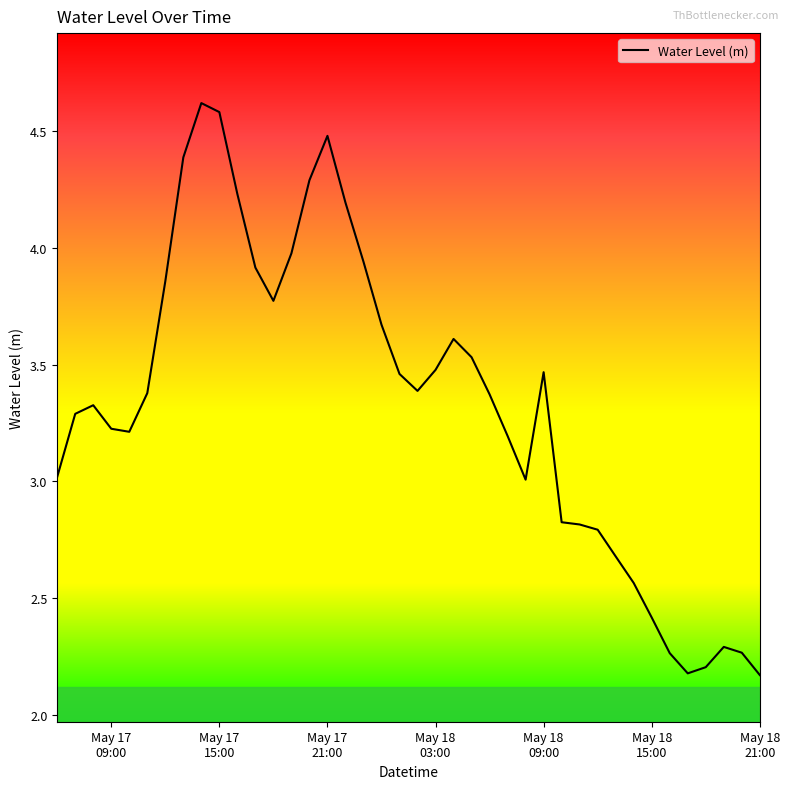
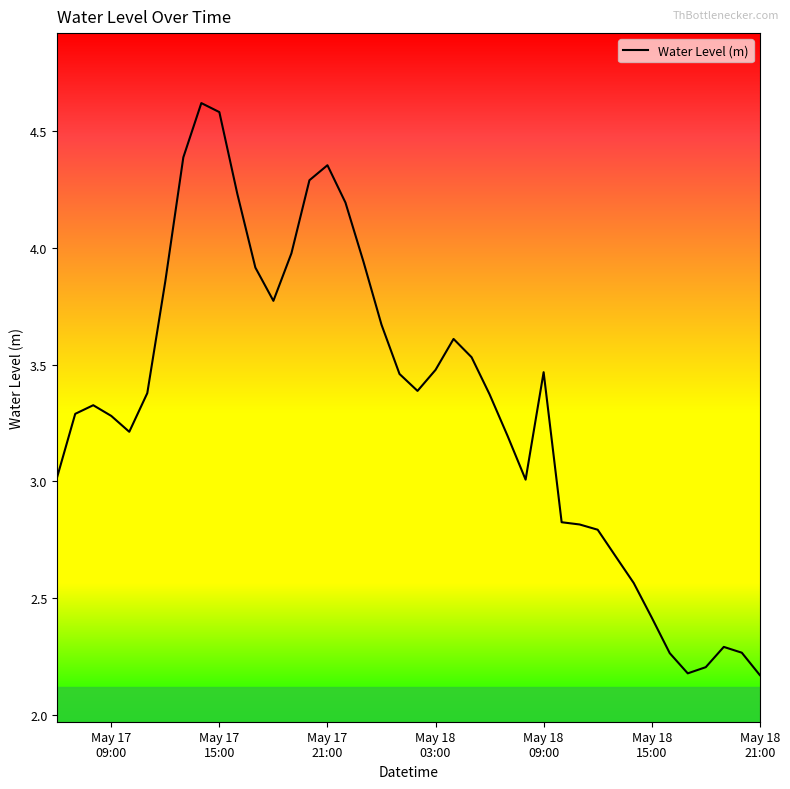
  {
-   "May 17 09:00": 3.23,
+   "May 17 09:00": 3.28,
    "May 17 15:00": 4.58,
-   "May 17 21:00": 4.48,
+   "May 17 21:00": 4.36,
    "May 18 03:00": 3.48,
    "May 18 09:00": 3.47,
    "May 18 15:00": 2.42,
    "May 18 21:00": 2.17
  }
